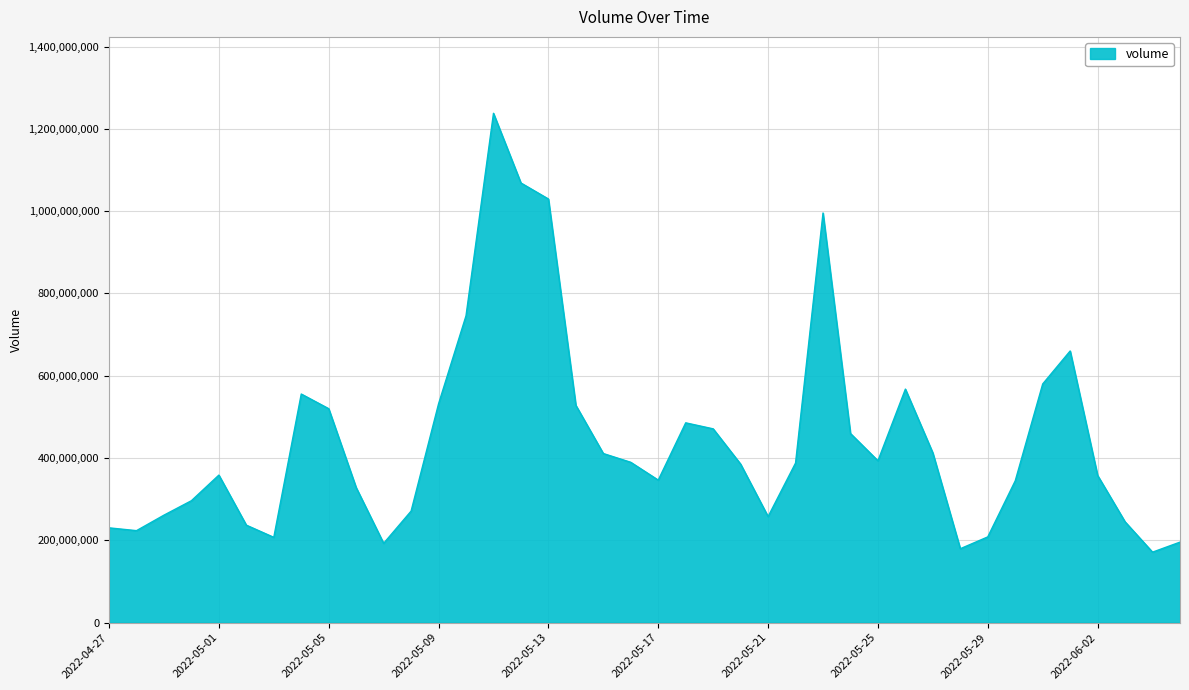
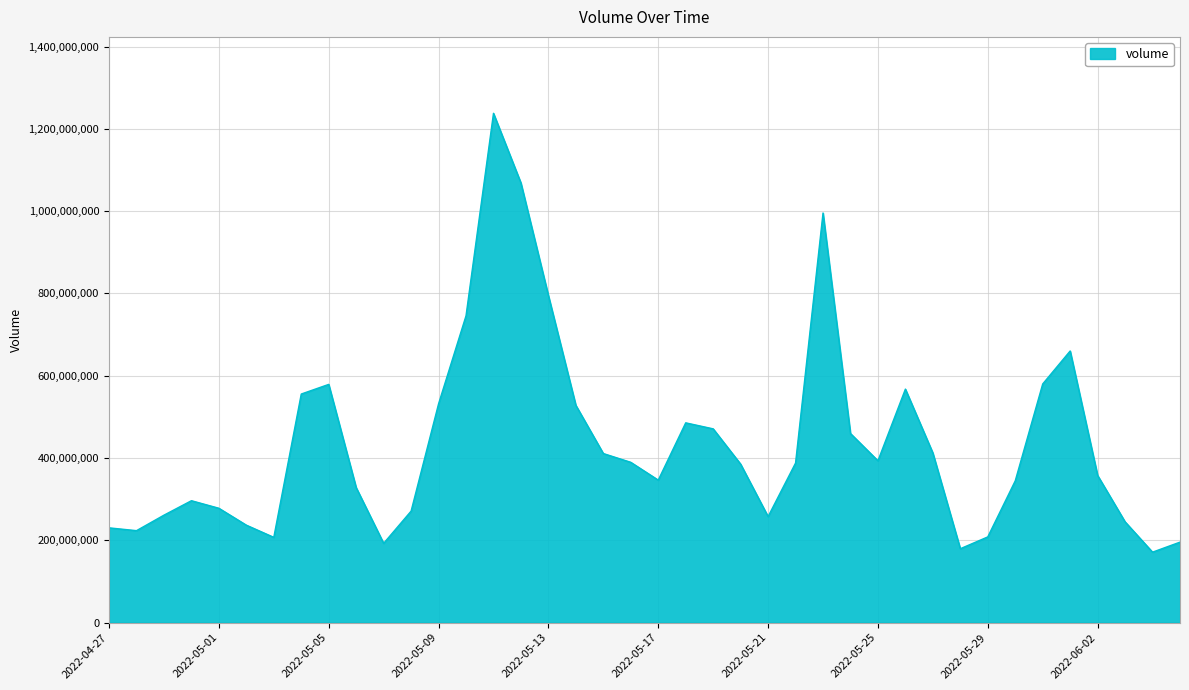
  {
    "2022-04-27": "230,000,000",
-   "2022-05-01": "360,000,000",
-   "2022-05-05": "520,000,000",
+   "2022-05-01": "280,000,000",
+   "2022-05-05": "580,000,000",
    "2022-05-09": "530,000,000",
-   "2022-05-13": "1,030,000,000",
+   "2022-05-13": "790,000,000",
    "2022-05-17": "350,000,000",
    "2022-05-21": "260,000,000",
    "2022-05-25": "390,000,000",
    "2022-05-29": "210,000,000",
    "2022-06-02": "360,000,000"
  }
